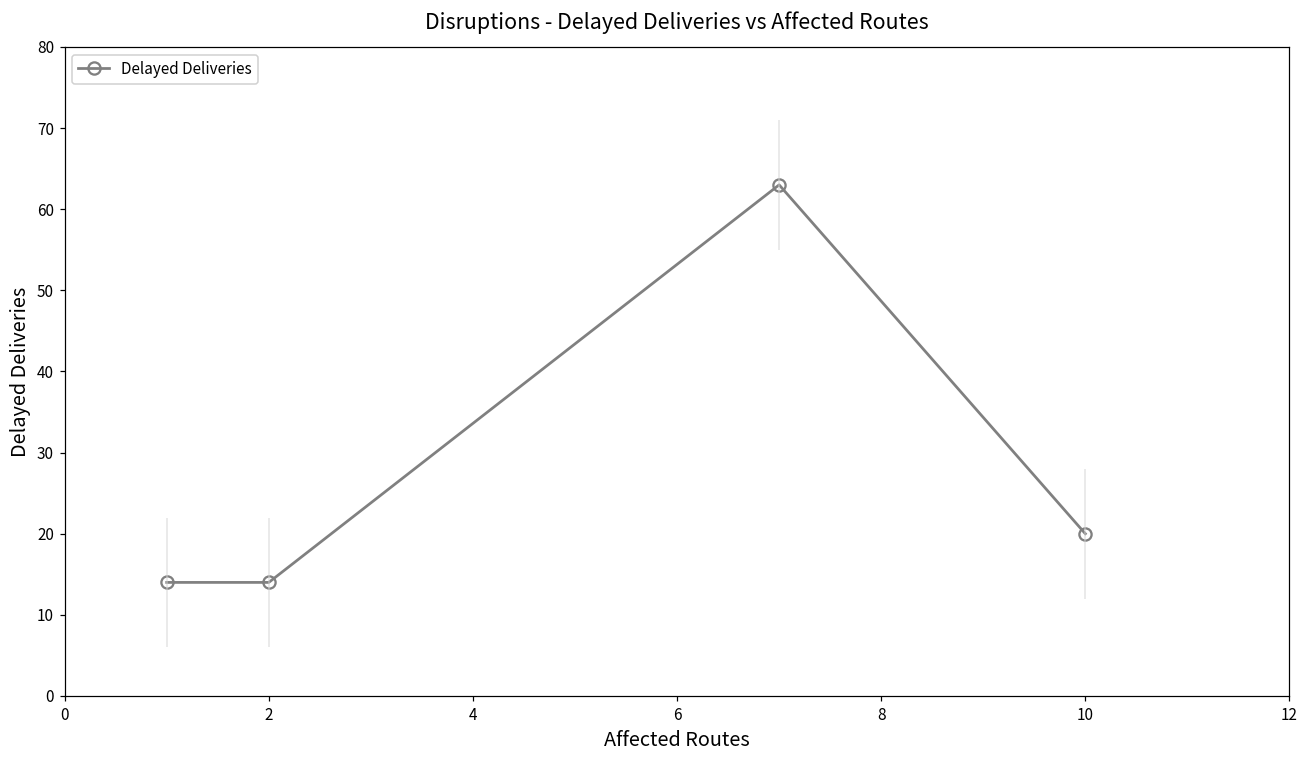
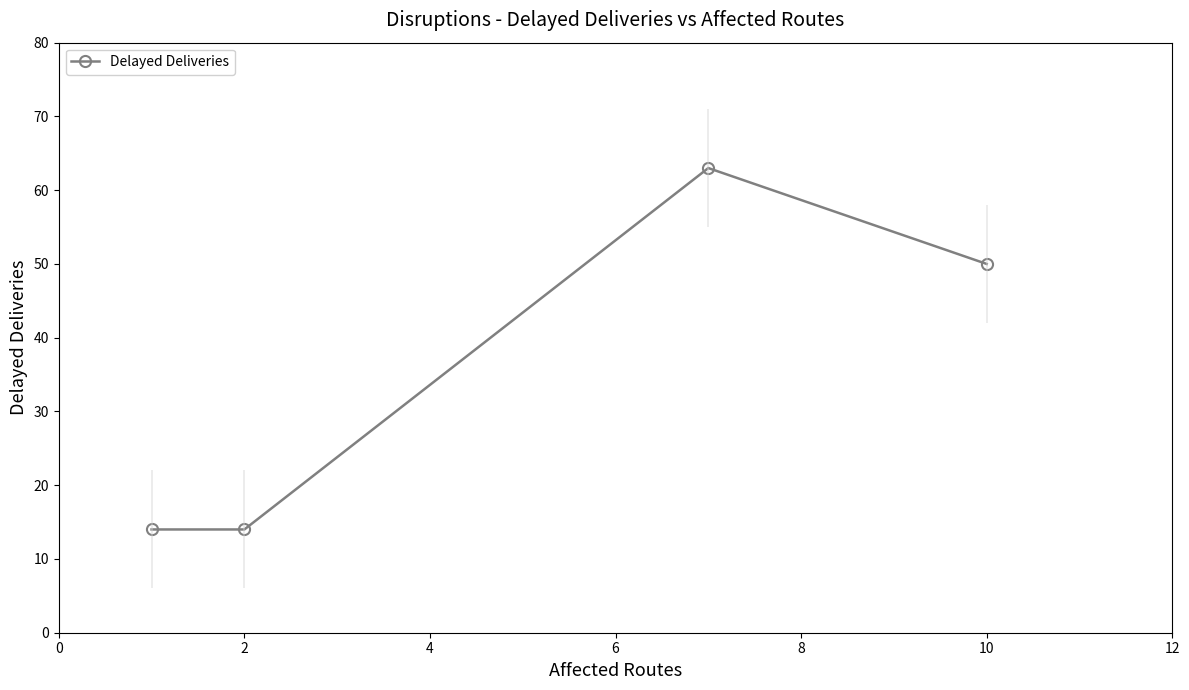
  {
    "2": 14,
-   "10": 20
+   "10": 50
  }
